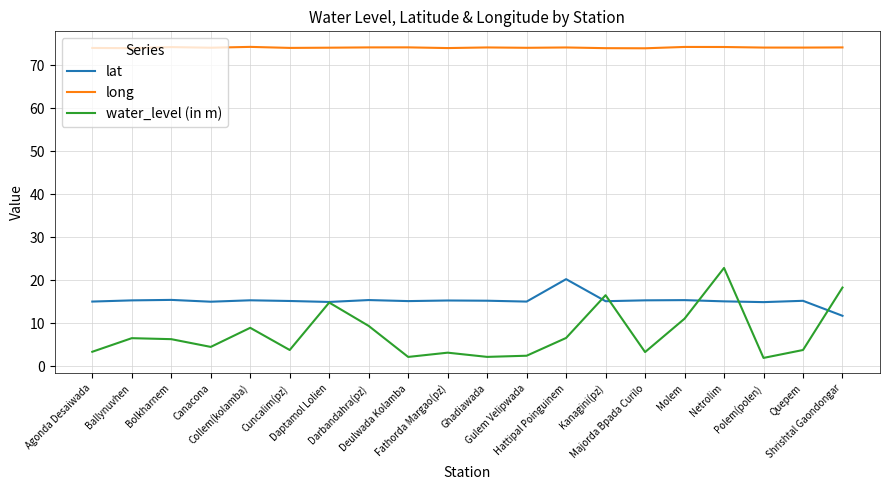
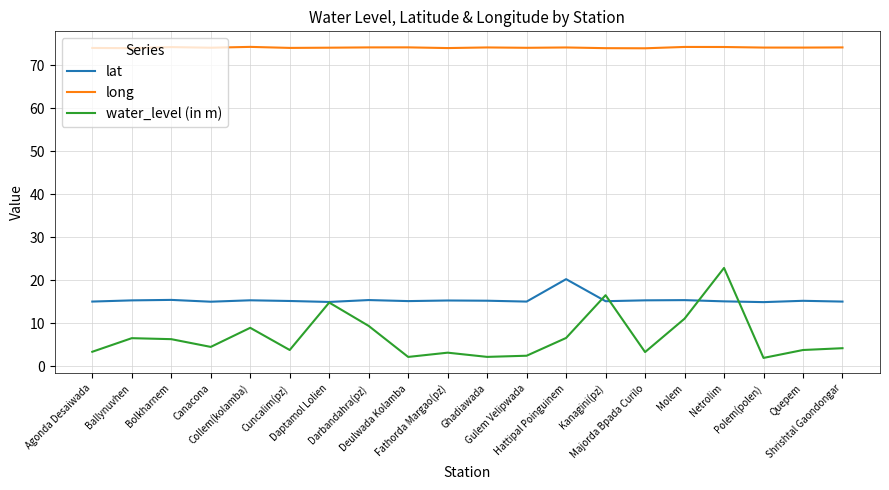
  {
    "lat": {
      "Agonda Desaiwada": 15,
      "Ballynuvhen": 15,
      "Bolkharnem": 15,
      "Canacona": 15,
      "Collem(kolamba)": 15,
      "Cuncalim(pz)": 15,
      "Darbandahra(pz)": 15,
      "Deulwada Kolamba": 15,
      "Fathorda Margao(pz)": 15,
      "Ghadiawada": 15,
      "Gulem Velipwada": 15,
      "Hattipal Poinguinem": 20,
      "Kanagini(pz)": 15,
      "Majorda Bpada Curilo": 15,
      "Molem": 15,
      "Netrolim": 15,
      "Polem(polen)": 15,
      "Quepem": 15,
-     "Shrishtal Gaondongar": 12
+     "Shrishtal Gaondongar": 15
    },
    "long": {
      "Collem(kolamba)": 74,
      "Cuncalim(pz)": 74,
      "Daptamol Lolien": 74,
      "Darbandahra(pz)": 74,
      "Deulwada Kolamba": 74,
      "Fathorda Margao(pz)": 74,
      "Ghadiawada": 74,
      "Gulem Velipwada": 74,
      "Hattipal Poinguinem": 74,
      "Kanagini(pz)": 74,
      "Majorda Bpada Curilo": 74,
      "Molem": 74,
      "Netrolim": 74,
      "Polem(polen)": 74,
      "Quepem": 74,
      "Shrishtal Gaondongar": 74
    },
    "water_level (in m)": {
      "Agonda Desaiwada": 3,
      "Ballynuvhen": 7,
      "Bolkharnem": 6,
      "Canacona": 5,
      "Collem(kolamba)": 9,
      "Cuncalim(pz)": 4,
      "Darbandahra(pz)": 9,
      "Deulwada Kolamba": 2,
      "Fathorda Margao(pz)": 3,
      "Ghadiawada": 2,
      "Gulem Velipwada": 2,
      "Hattipal Poinguinem": 7,
      "Kanagini(pz)": 17,
      "Majorda Bpada Curilo": 3,
      "Molem": 11,
      "Netrolim": 23,
      "Polem(polen)": 2,
      "Quepem": 4,
-     "Shrishtal Gaondongar": 18
+     "Shrishtal Gaondongar": 4
    }
  }
